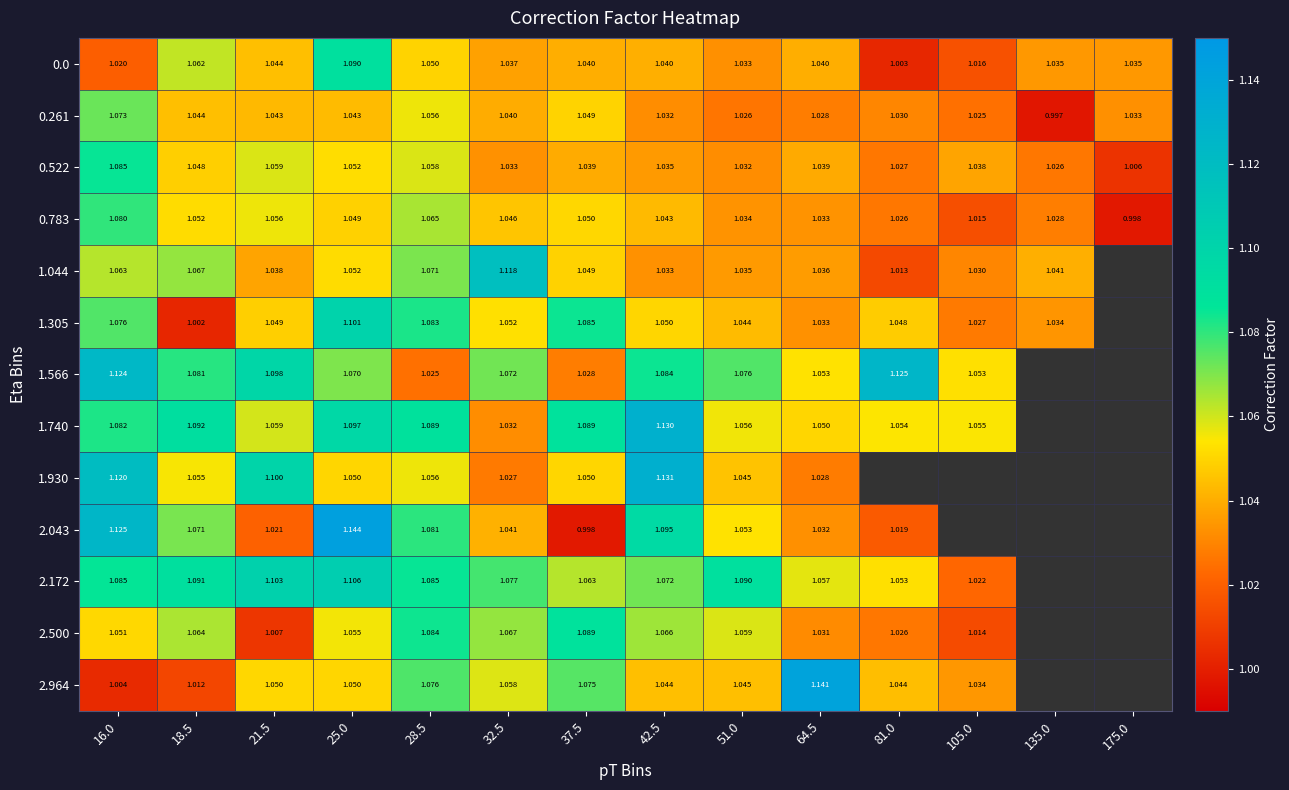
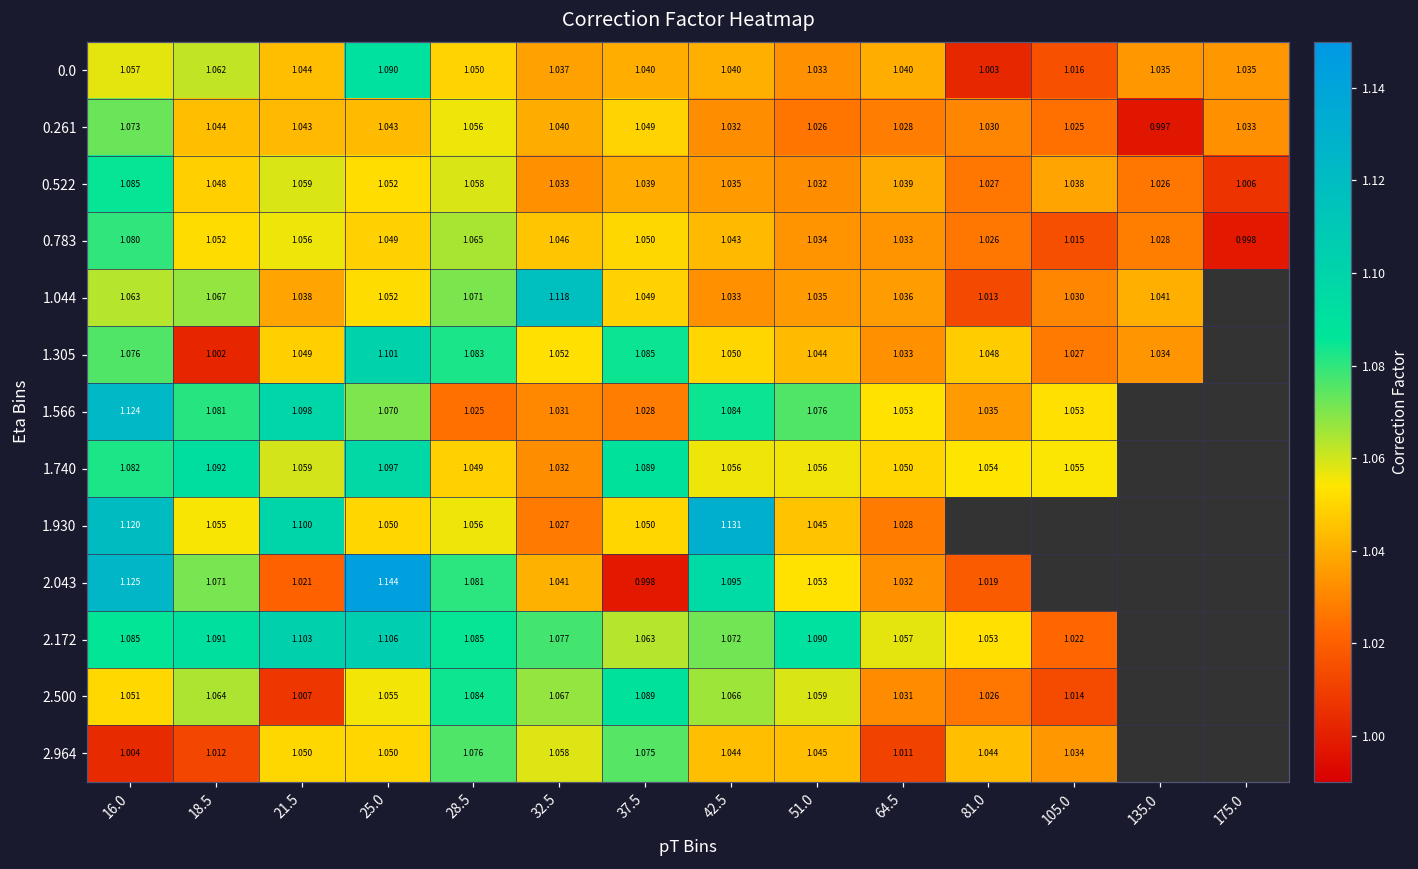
  {
    "0.0": {
-     "16.0": 1.020,
+     "16.0": 1.057,
      "18.5": 1.062,
      "21.5": 1.044,
      "25.0": 1.090,
      "28.5": 1.050,
      "32.5": 1.037,
      "37.5": 1.040,
      "42.5": 1.040,
      "51.0": 1.033,
      "64.5": 1.040,
      "81.0": 1.003,
      "105.0": 1.016,
      "135.0": 1.035,
      "175.0": 1.035
    },
    "0.261": {
      "16.0": 1.073,
      "18.5": 1.044,
      "21.5": 1.043,
      "25.0": 1.043,
      "28.5": 1.056,
      "32.5": 1.040,
      "37.5": 1.049,
      "42.5": 1.032,
      "51.0": 1.026,
      "64.5": 1.028,
      "81.0": 1.030,
      "105.0": 1.025,
      "135.0": 0.997,
      "175.0": 1.033
    },
    "0.522": {
      "16.0": 1.085,
      "18.5": 1.048,
      "21.5": 1.059,
      "25.0": 1.052,
      "28.5": 1.058,
      "32.5": 1.033,
      "37.5": 1.039,
      "42.5": 1.035,
      "51.0": 1.032,
      "64.5": 1.039,
      "81.0": 1.027,
      "105.0": 1.038,
      "135.0": 1.026,
      "175.0": 1.006
    },
    "0.783": {
      "16.0": 1.080,
      "18.5": 1.052,
      "21.5": 1.056,
      "25.0": 1.049,
      "28.5": 1.065,
      "32.5": 1.046,
      "37.5": 1.050,
      "42.5": 1.043,
      "51.0": 1.034,
      "64.5": 1.033,
      "81.0": 1.026,
      "105.0": 1.015,
      "135.0": 1.028,
      "175.0": 0.998
    },
    "1.044": {
      "16.0": 1.063,
      "18.5": 1.067,
      "21.5": 1.038,
      "25.0": 1.052,
      "28.5": 1.071,
      "32.5": 1.118,
      "37.5": 1.049,
      "42.5": 1.033,
      "51.0": 1.035,
      "64.5": 1.036,
      "81.0": 1.013,
      "105.0": 1.030,
      "135.0": 1.041
    },
    "1.305": {
      "16.0": 1.076,
      "18.5": 1.002,
      "21.5": 1.049,
      "25.0": 1.101,
      "28.5": 1.083,
      "32.5": 1.052,
      "37.5": 1.085,
      "42.5": 1.050,
      "51.0": 1.044,
      "64.5": 1.033,
      "81.0": 1.048,
      "105.0": 1.027,
      "135.0": 1.034
    },
    "1.566": {
      "16.0": 1.124,
      "18.5": 1.081,
      "21.5": 1.098,
      "25.0": 1.070,
      "28.5": 1.025,
-     "32.5": 1.072,
+     "32.5": 1.031,
      "37.5": 1.028,
      "42.5": 1.084,
      "51.0": 1.076,
      "64.5": 1.053,
-     "81.0": 1.125,
+     "81.0": 1.035,
      "105.0": 1.053
    },
    "1.740": {
      "16.0": 1.082,
      "18.5": 1.092,
      "21.5": 1.059,
      "25.0": 1.097,
-     "28.5": 1.089,
+     "28.5": 1.049,
      "32.5": 1.032,
      "37.5": 1.089,
-     "42.5": 1.130,
+     "42.5": 1.056,
      "51.0": 1.056,
      "64.5": 1.050,
      "81.0": 1.054,
      "105.0": 1.055
    },
    "1.930": {
      "16.0": 1.120,
      "18.5": 1.055,
      "21.5": 1.100,
      "25.0": 1.050,
      "28.5": 1.056,
      "32.5": 1.027,
      "37.5": 1.050,
      "42.5": 1.131,
      "51.0": 1.045,
      "64.5": 1.028
    },
    "2.043": {
      "16.0": 1.125,
      "18.5": 1.071,
      "21.5": 1.021,
      "25.0": 1.144,
      "28.5": 1.081,
      "32.5": 1.041,
      "37.5": 0.998,
      "42.5": 1.095,
      "51.0": 1.053,
      "64.5": 1.032,
      "81.0": 1.019
    },
    "2.172": {
      "16.0": 1.085,
      "18.5": 1.091,
      "21.5": 1.103,
      "25.0": 1.106,
      "28.5": 1.085,
      "32.5": 1.077,
      "37.5": 1.063,
      "42.5": 1.072,
      "51.0": 1.090,
      "64.5": 1.057,
      "81.0": 1.053,
      "105.0": 1.022
    },
    "2.500": {
      "16.0": 1.051,
      "18.5": 1.064,
      "21.5": 1.007,
      "25.0": 1.055,
      "28.5": 1.084,
      "32.5": 1.067,
      "37.5": 1.089,
      "42.5": 1.066,
      "51.0": 1.059,
      "64.5": 1.031,
      "81.0": 1.026,
      "105.0": 1.014
    },
    "2.964": {
      "16.0": 1.004,
      "18.5": 1.012,
      "21.5": 1.050,
      "25.0": 1.050,
      "28.5": 1.076,
      "32.5": 1.058,
      "37.5": 1.075,
      "42.5": 1.044,
      "51.0": 1.045,
-     "64.5": 1.141,
+     "64.5": 1.011,
      "81.0": 1.044,
      "105.0": 1.034
    }
  }
